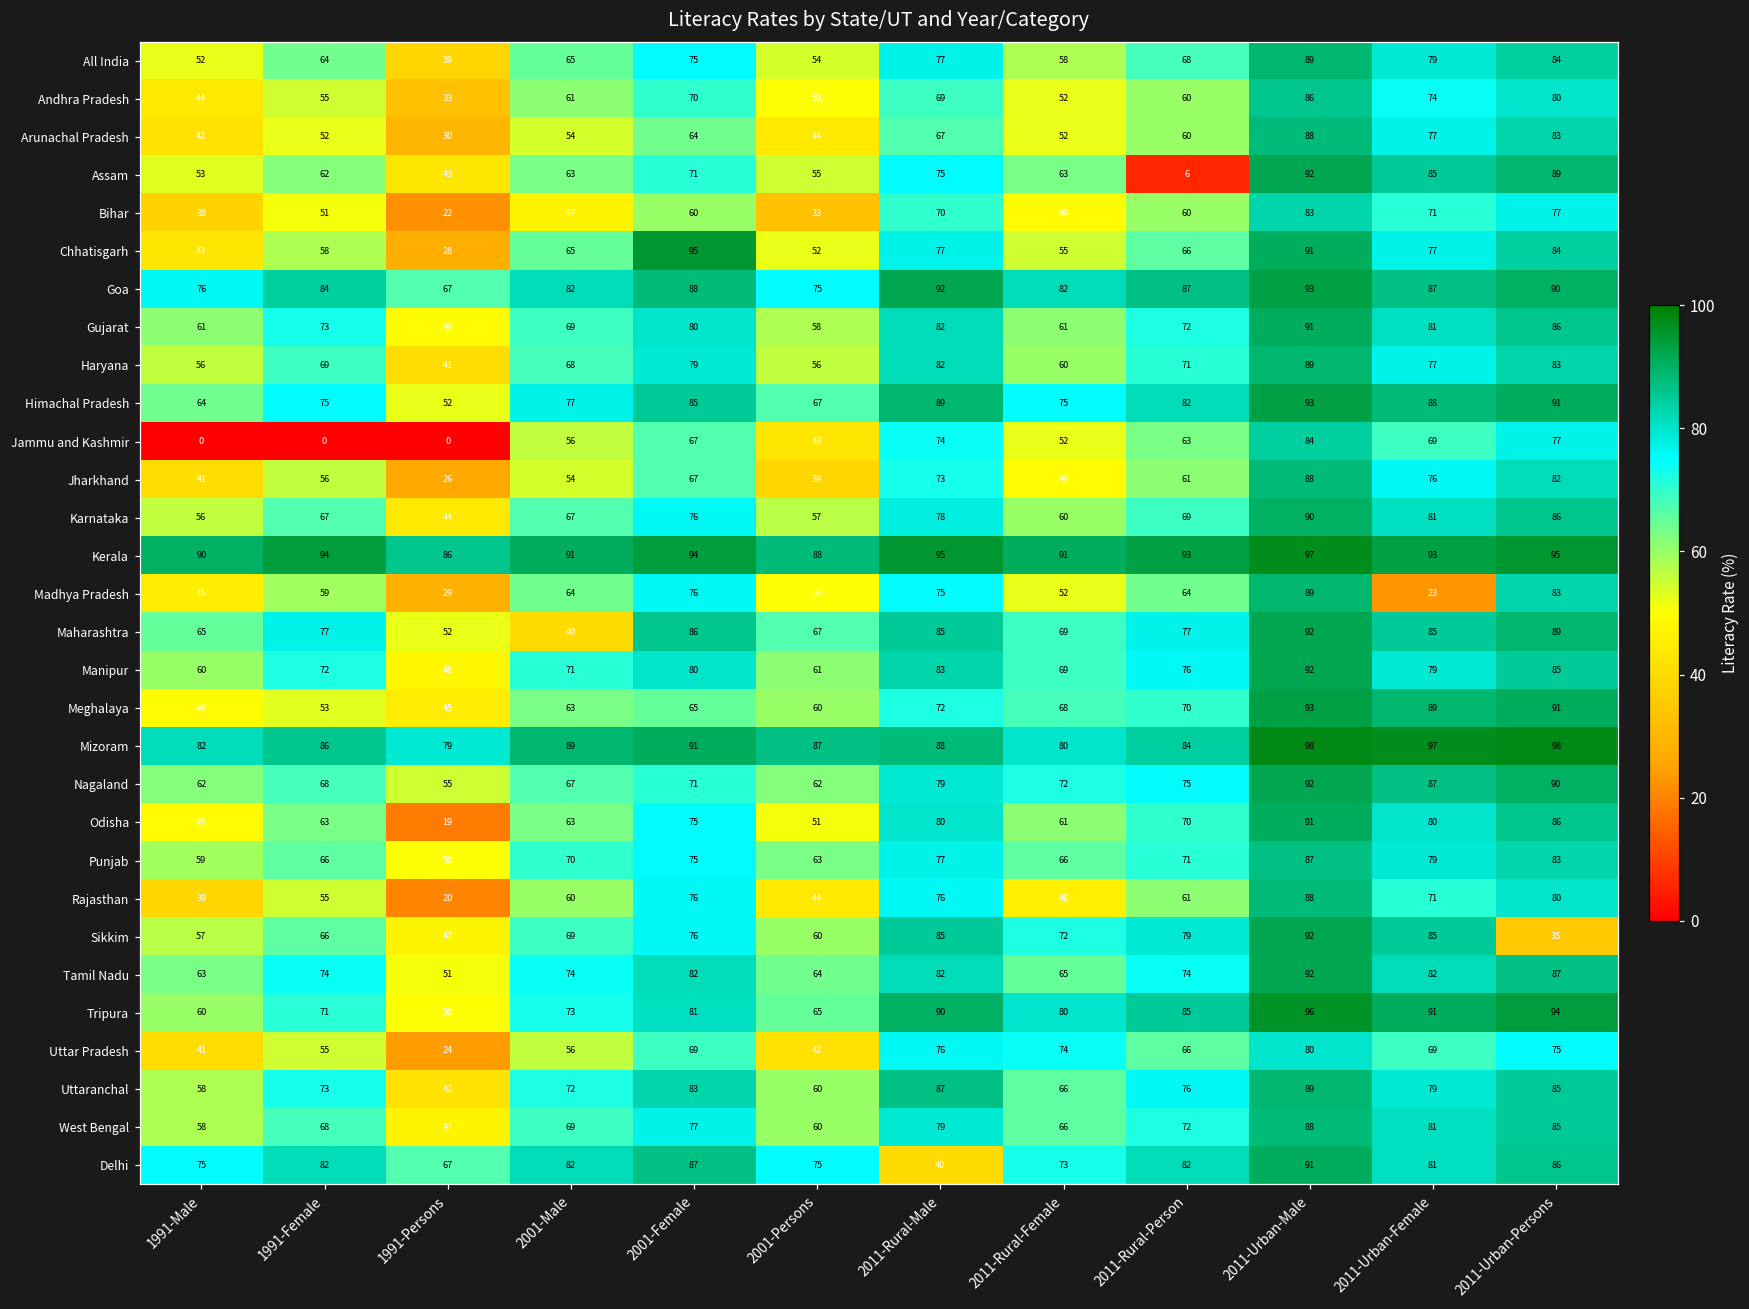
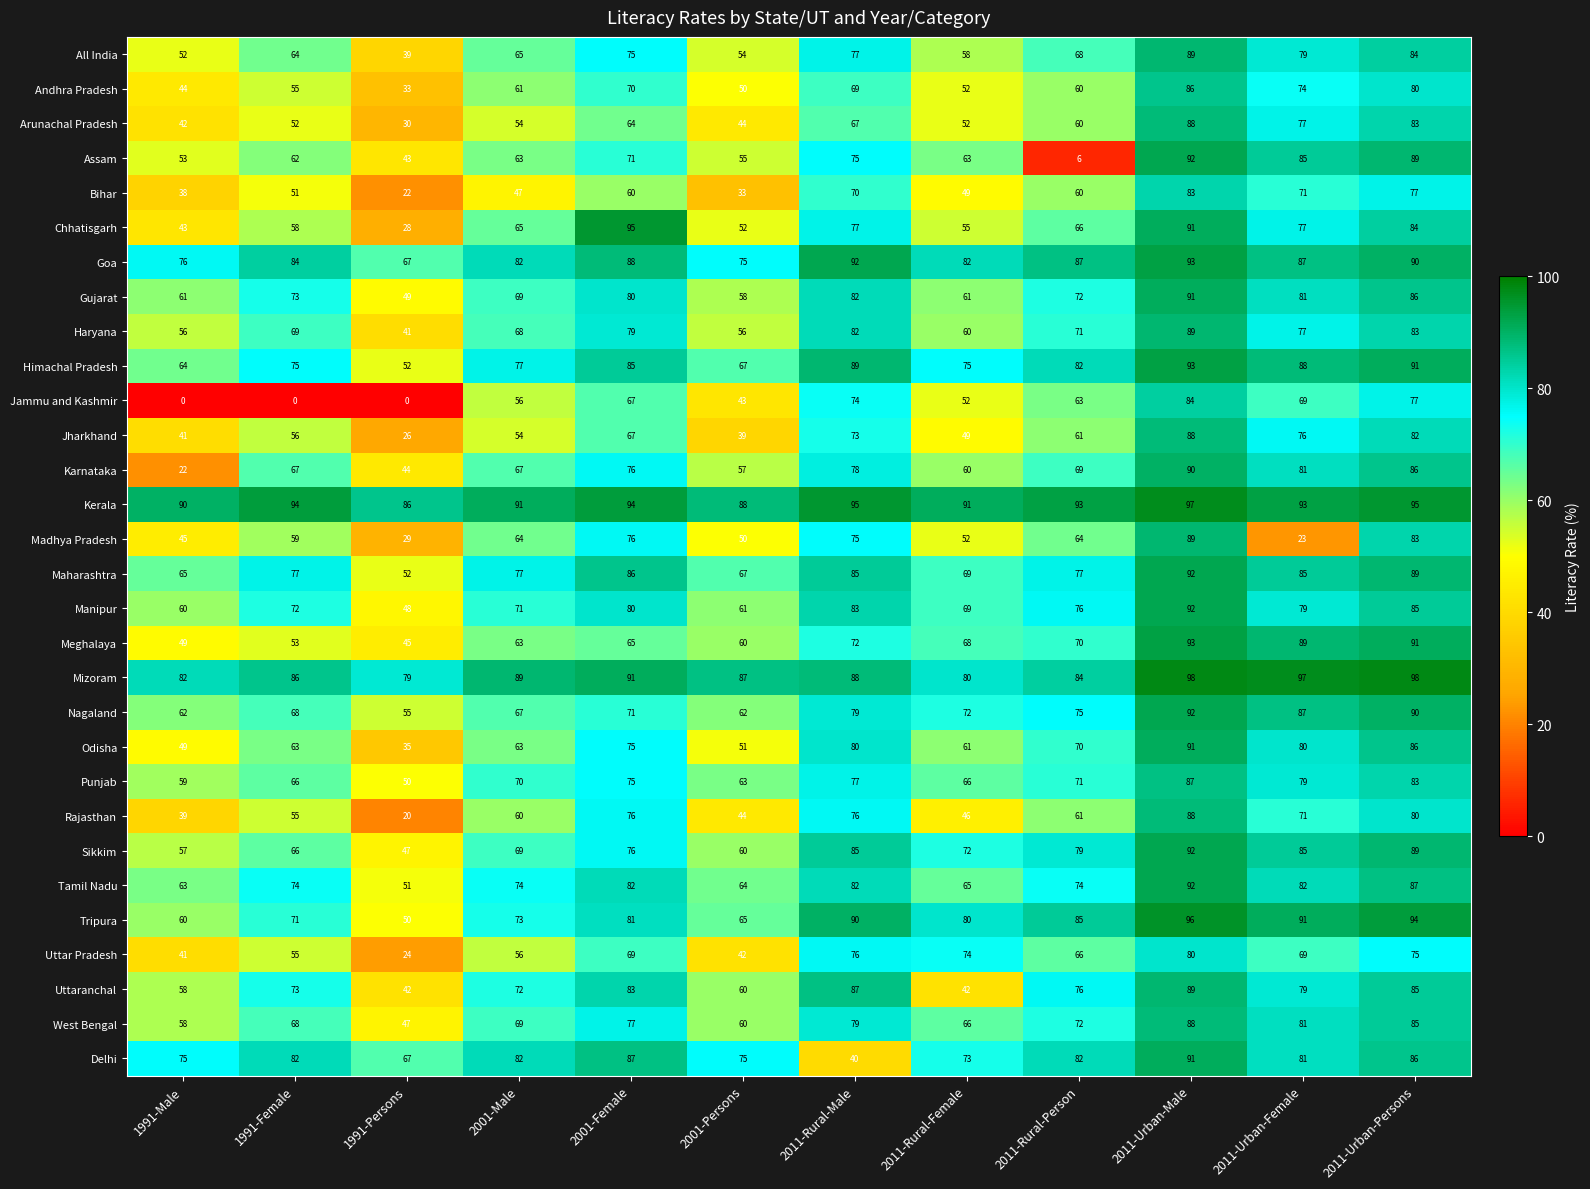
  {
    "Karnataka": {
-     "1991-Male": 56,
+     "1991-Male": 22,
      "1991-Female": 67,
      "1991-Persons": 44,
      "2001-Male": 67,
      "2001-Female": 76,
      "2001-Persons": 57,
      "2011-Rural-Male": 78,
      "2011-Rural-Female": 60,
      "2011-Rural-Person": 69,
      "2011-Urban-Male": 90,
      "2011-Urban-Female": 81,
      "2011-Urban-Persons": 86
    },
    "Maharashtra": {
      "1991-Male": 65,
      "1991-Female": 77,
      "1991-Persons": 52,
-     "2001-Male": 40,
+     "2001-Male": 77,
      "2001-Female": 86,
      "2001-Persons": 67,
      "2011-Rural-Male": 85,
      "2011-Rural-Female": 69,
      "2011-Rural-Person": 77,
      "2011-Urban-Male": 92,
      "2011-Urban-Female": 85,
      "2011-Urban-Persons": 89
    },
    "Odisha": {
      "1991-Male": 49,
      "1991-Female": 63,
-     "1991-Persons": 19,
+     "1991-Persons": 35,
      "2001-Male": 63,
      "2001-Female": 75,
      "2001-Persons": 51,
      "2011-Rural-Male": 80,
      "2011-Rural-Female": 61,
      "2011-Rural-Person": 70,
      "2011-Urban-Male": 91,
      "2011-Urban-Female": 80,
      "2011-Urban-Persons": 86
    },
    "Sikkim": {
      "1991-Male": 57,
      "1991-Female": 66,
      "1991-Persons": 47,
      "2001-Male": 69,
      "2001-Female": 76,
      "2001-Persons": 60,
      "2011-Rural-Male": 85,
      "2011-Rural-Female": 72,
      "2011-Rural-Person": 79,
      "2011-Urban-Male": 92,
      "2011-Urban-Female": 85,
-     "2011-Urban-Persons": 35
+     "2011-Urban-Persons": 89
    },
    "Uttaranchal": {
      "1991-Male": 58,
      "1991-Female": 73,
      "1991-Persons": 42,
      "2001-Male": 72,
      "2001-Female": 83,
      "2001-Persons": 60,
      "2011-Rural-Male": 87,
-     "2011-Rural-Female": 66,
+     "2011-Rural-Female": 42,
      "2011-Rural-Person": 76,
      "2011-Urban-Male": 89,
      "2011-Urban-Female": 79,
      "2011-Urban-Persons": 85
    }
  }
